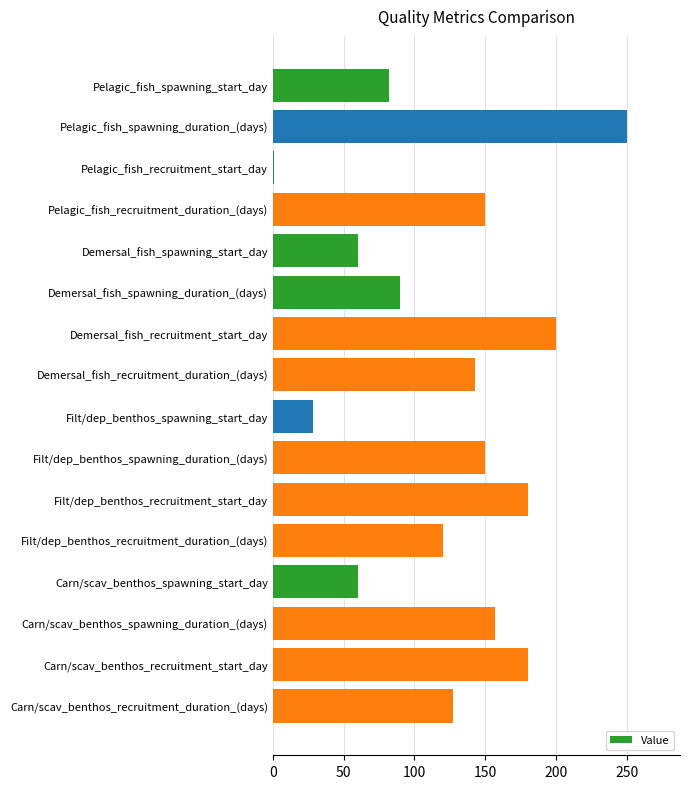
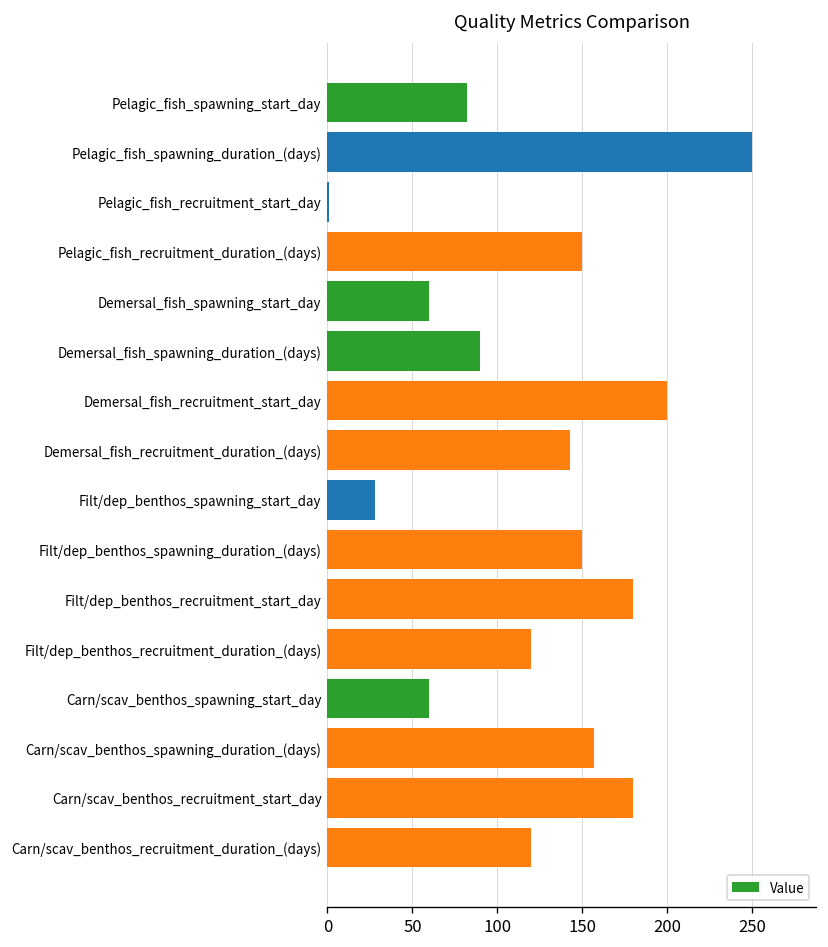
  {
    "Pelagic_fish_spawning_start_day": 82,
    "Pelagic_fish_spawning_duration_(days)": 250,
    "Pelagic_fish_recruitment_duration_(days)": 150,
    "Demersal_fish_spawning_start_day": 60,
    "Demersal_fish_spawning_duration_(days)": 90,
    "Demersal_fish_recruitment_start_day": 200,
    "Demersal_fish_recruitment_duration_(days)": 143,
    "Filt/dep_benthos_spawning_start_day": 28,
    "Filt/dep_benthos_spawning_duration_(days)": 150,
    "Filt/dep_benthos_recruitment_start_day": 180,
    "Filt/dep_benthos_recruitment_duration_(days)": 120,
    "Carn/scav_benthos_spawning_start_day": 60,
    "Carn/scav_benthos_spawning_duration_(days)": 157,
    "Carn/scav_benthos_recruitment_start_day": 180,
-   "Carn/scav_benthos_recruitment_duration_(days)": 127
+   "Carn/scav_benthos_recruitment_duration_(days)": 120
  }
